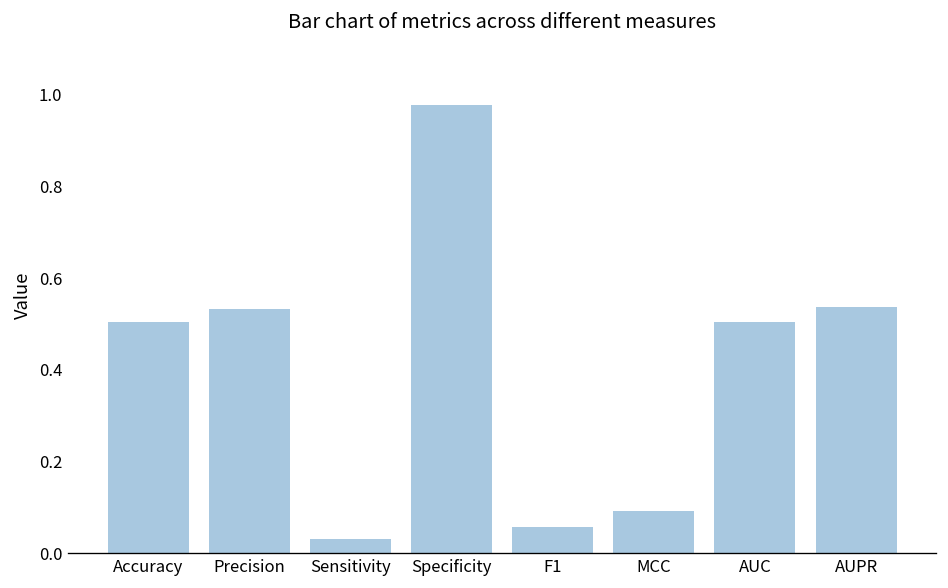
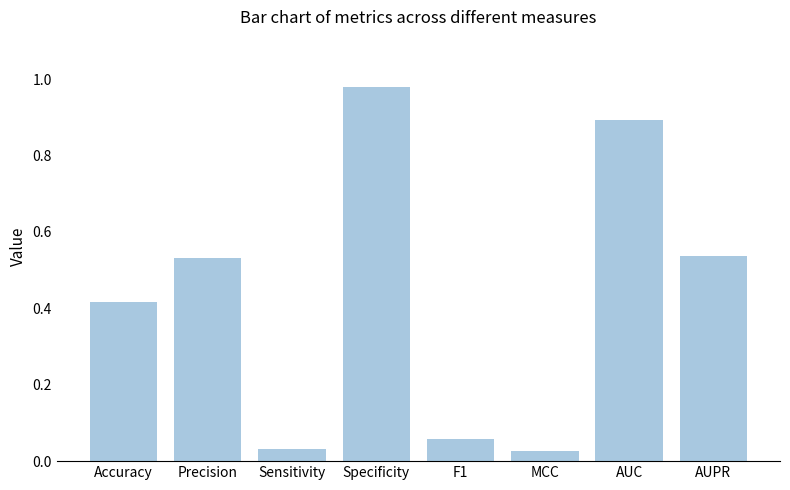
  {
-   "Accuracy": 0.50,
+   "Accuracy": 0.42,
    "Precision": 0.53,
    "Sensitivity": 0.03,
    "Specificity": 0.98,
    "F1": 0.06,
-   "MCC": 0.09,
-   "AUC": 0.50,
+   "MCC": 0.03,
+   "AUC": 0.89,
    "AUPR": 0.54
  }
